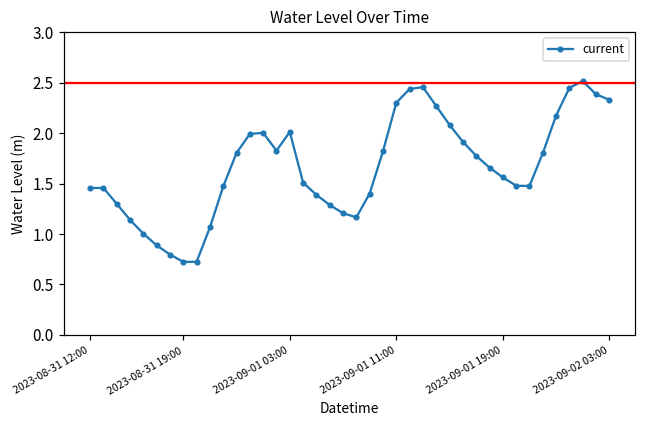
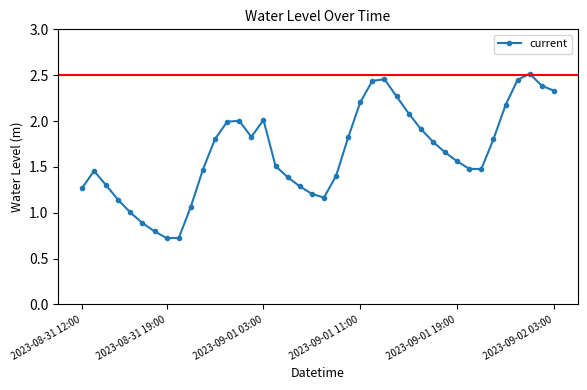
  {
-   "2023-08-31 12:00": 1.5,
+   "2023-08-31 12:00": 1.3,
    "2023-08-31 19:00": 0.7,
    "2023-09-01 03:00": 2.0,
-   "2023-09-01 11:00": 2.3,
+   "2023-09-01 11:00": 2.2,
    "2023-09-01 19:00": 1.6,
    "2023-09-02 03:00": 2.3
  }
